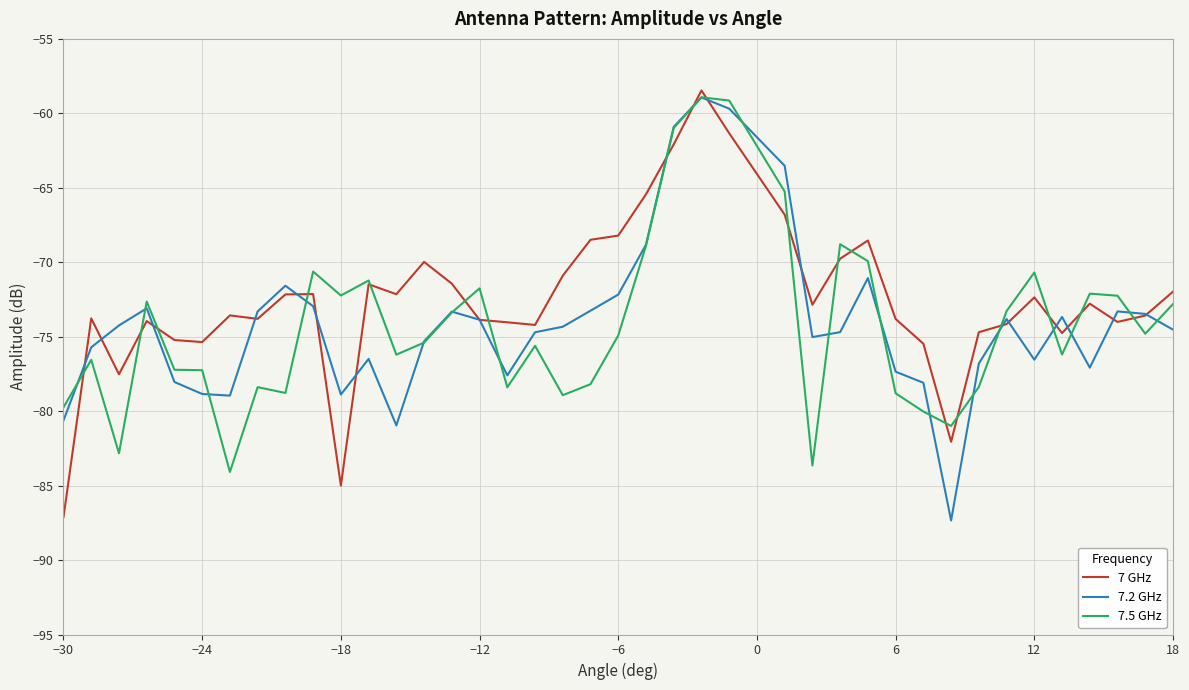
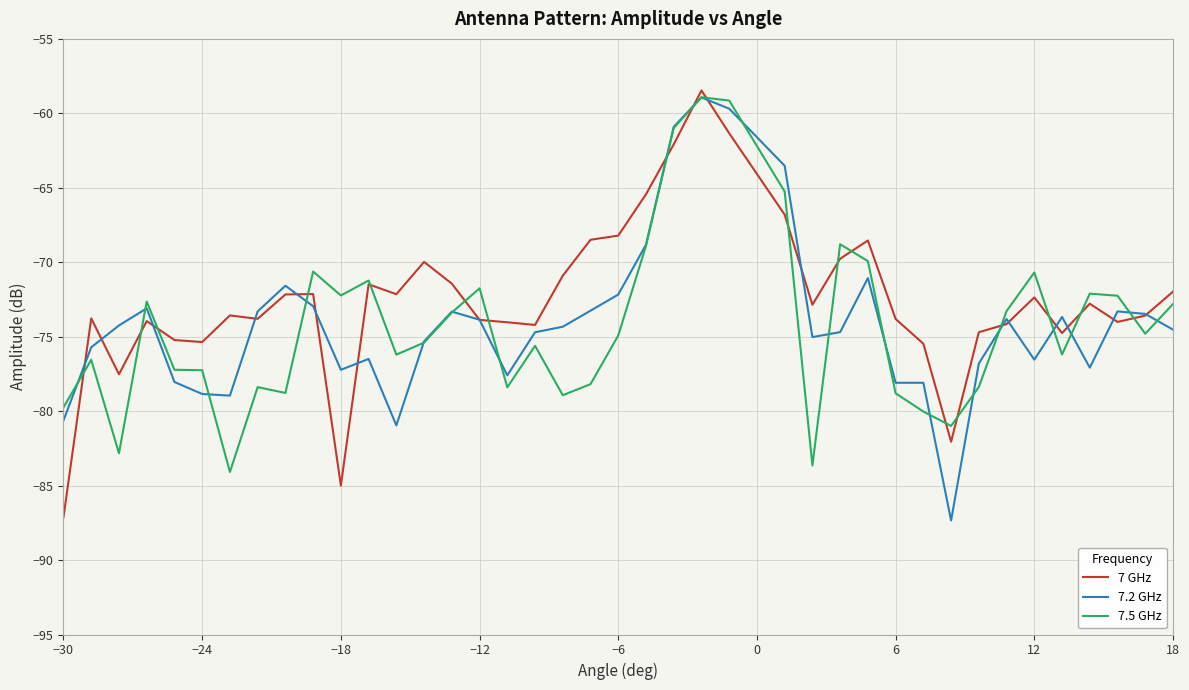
  {
    "7 GHz": {
      "−30": -87.1,
      "−24": -75.4,
      "−18": -85.0,
      "−6": -68.2,
      "6": -73.8,
      "12": -72.4,
      "18": -72.0
    },
    "7.2 GHz": {
      "−30": -80.6,
      "−24": -78.8,
-     "−18": -78.9,
+     "−18": -77.2,
      "−6": -72.2,
-     "6": -77.3,
+     "6": -78.1,
      "12": -76.5,
      "18": -74.5
    },
    "7.5 GHz": {
      "−30": -79.7,
      "−24": -77.3,
      "−18": -72.2,
      "−12": -71.8,
      "−6": -74.9,
      "6": -78.8,
      "12": -70.7,
      "18": -72.8
    }
  }
